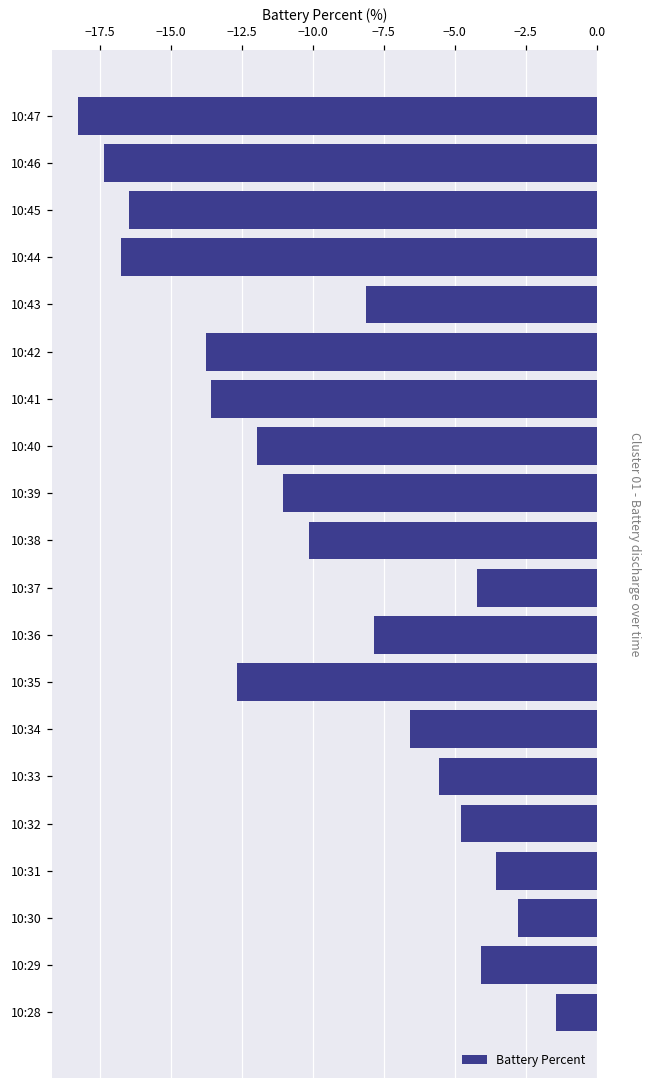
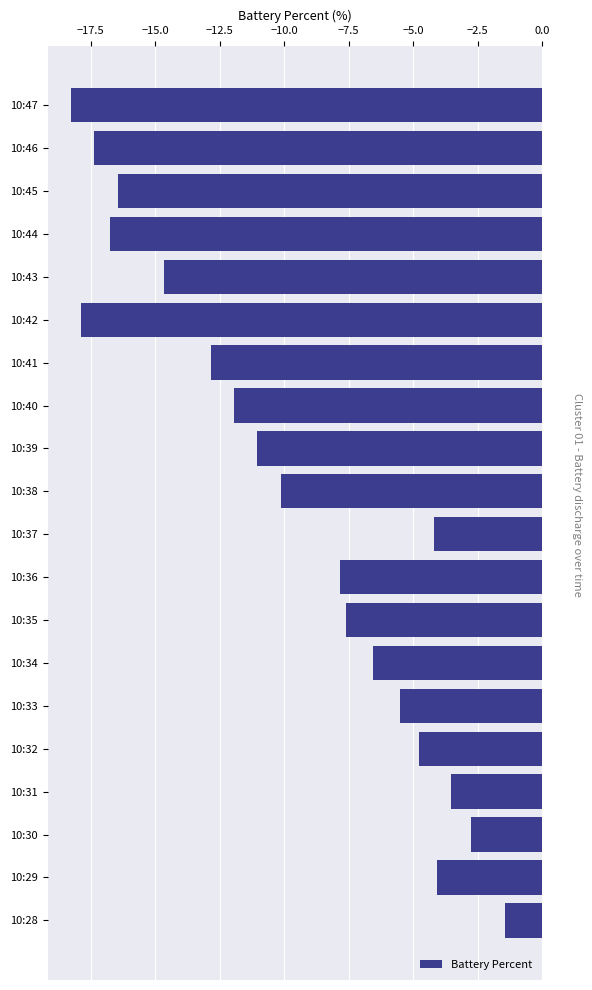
  {
    "10:47": -18.3,
    "10:46": -17.3,
    "10:45": -16.5,
    "10:44": -16.8,
-   "10:43": -8.1,
-   "10:42": -13.7,
-   "10:41": -13.6,
+   "10:43": -14.7,
+   "10:42": -17.9,
+   "10:41": -12.8,
    "10:40": -11.9,
    "10:39": -11.0,
    "10:38": -10.1,
    "10:37": -4.2,
    "10:36": -7.8,
-   "10:35": -12.7,
+   "10:35": -7.6,
    "10:34": -6.6,
    "10:33": -5.5,
    "10:32": -4.8,
    "10:31": -3.5,
    "10:30": -2.8,
    "10:29": -4.1,
    "10:28": -1.4
  }
